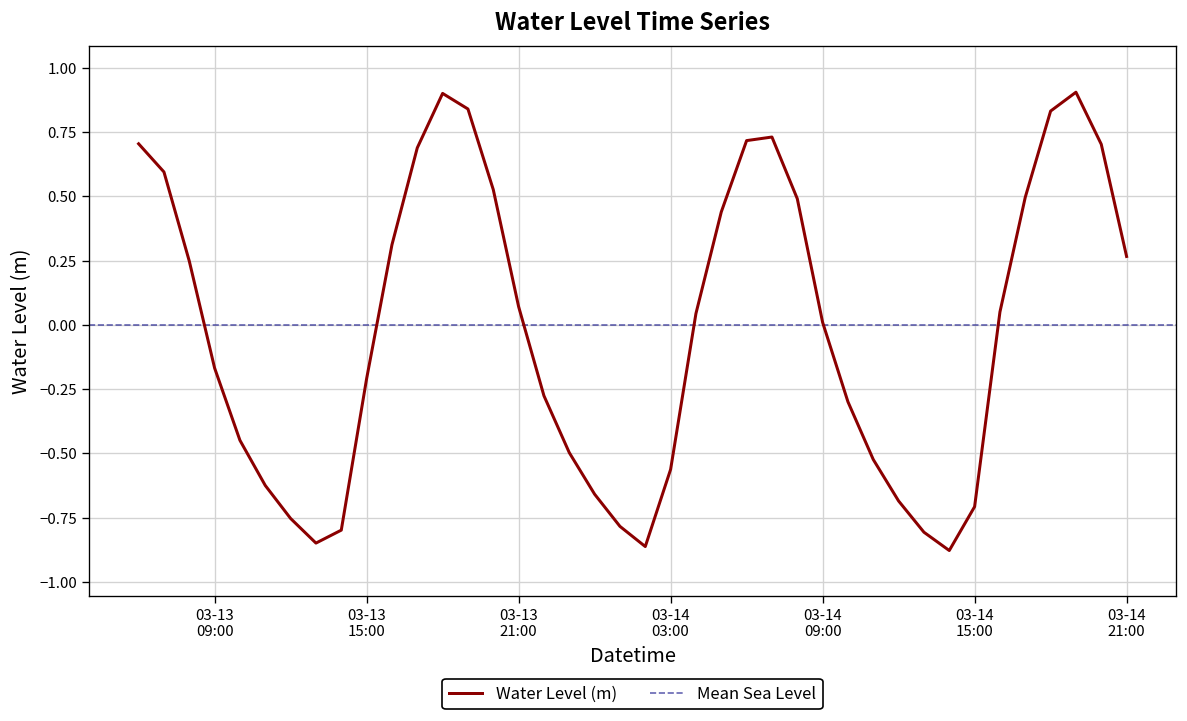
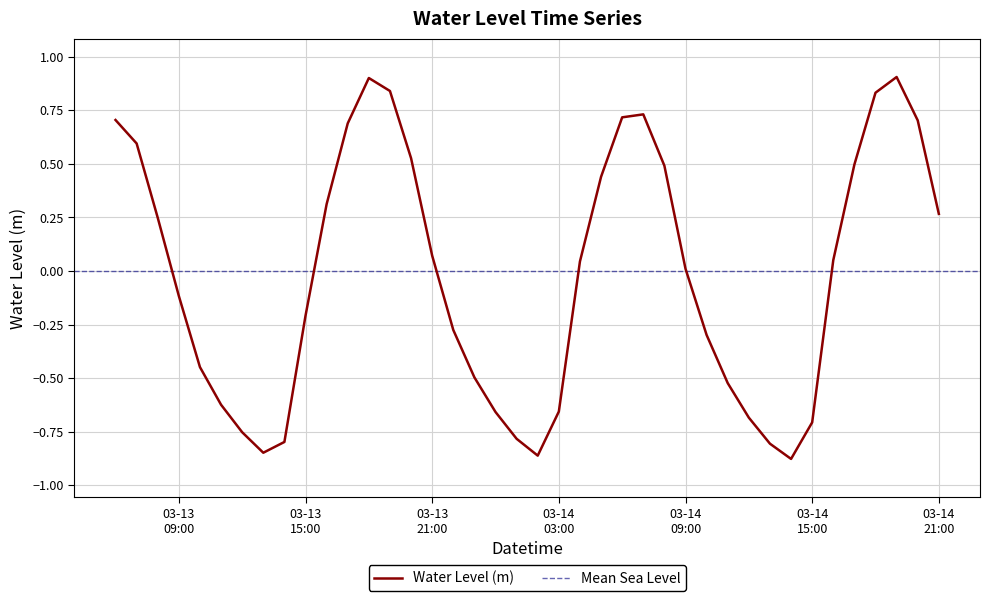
  {
-   "03-13 09:00": -0.17,
+   "03-13 09:00": -0.12,
    "03-13 15:00": -0.21,
    "03-13 21:00": 0.07,
-   "03-14 03:00": -0.56,
+   "03-14 03:00": -0.66,
    "03-14 09:00": 0.01,
    "03-14 15:00": -0.71,
    "03-14 21:00": 0.27
  }
